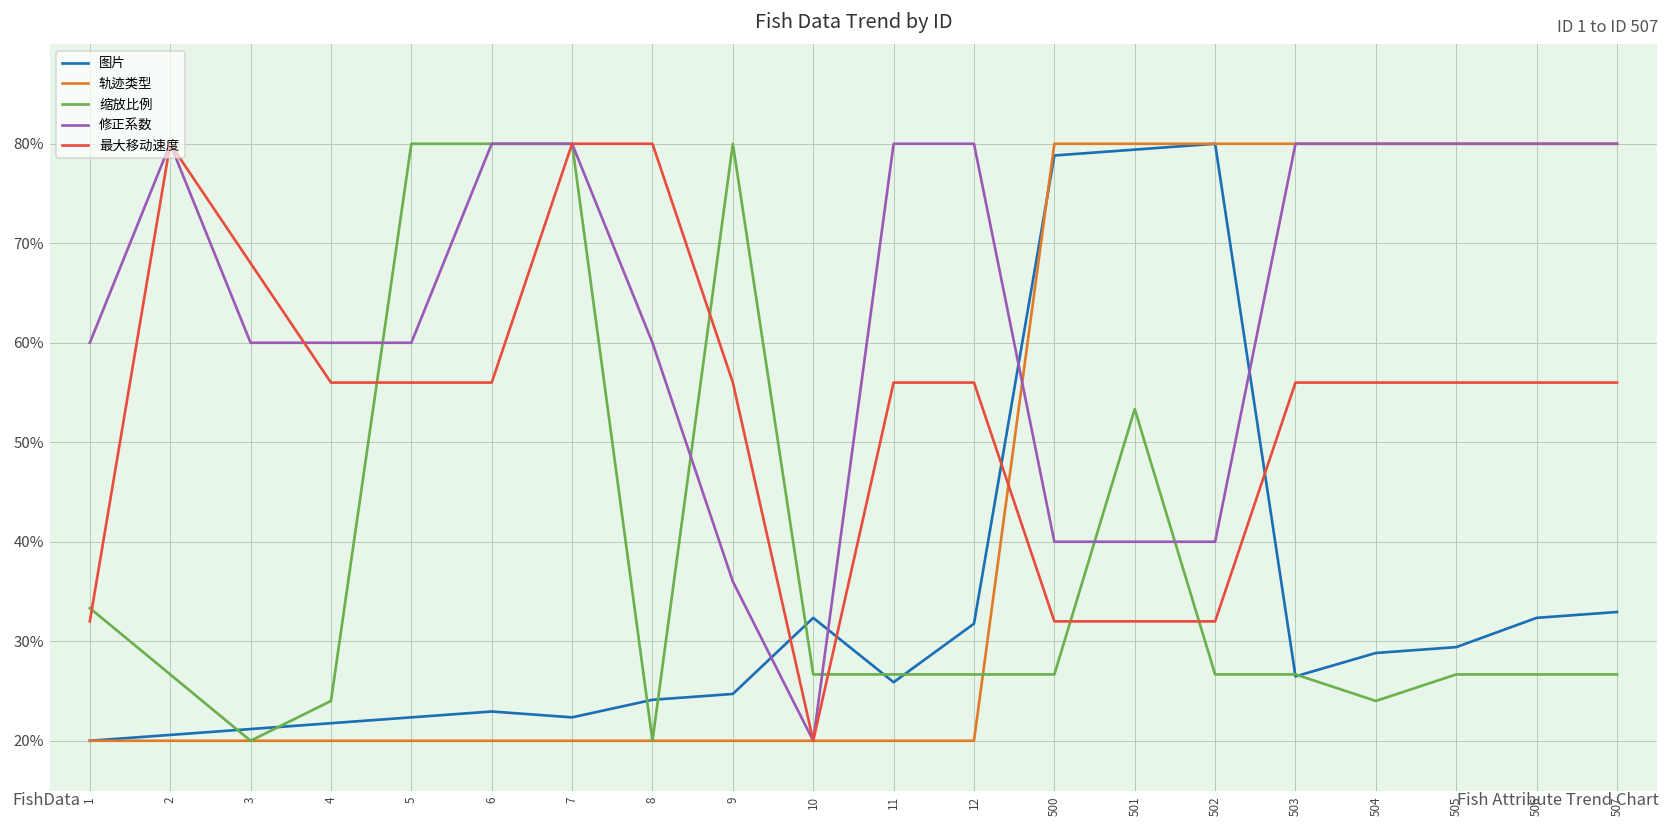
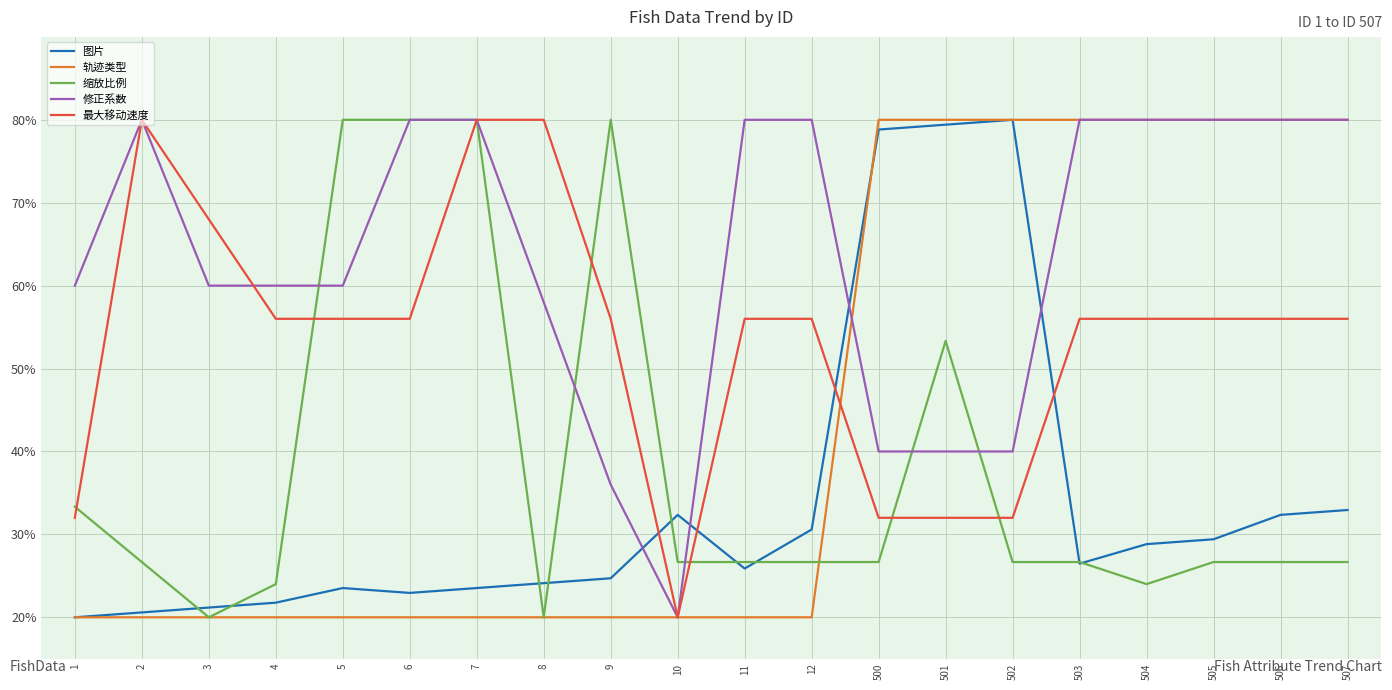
  {
    "图片": {
      "2": "21%",
      "3": "21%",
      "4": "22%",
-     "5": "22%",
+     "5": "24%",
      "6": "23%",
-     "7": "22%",
+     "7": "24%",
      "8": "24%",
      "9": "25%",
      "10": "32%",
      "11": "26%",
-     "12": "32%",
+     "12": "31%",
      "500": "79%",
      "501": "79%",
      "504": "29%",
      "505": "29%",
      "506": "32%",
      "507": "33%"
    },
    "缩放比例": {
      "1": "33%",
      "2": "27%",
      "4": "24%",
      "5": "80%",
      "9": "80%",
      "10": "27%",
      "11": "27%",
      "12": "27%",
      "500": "27%",
      "501": "53%",
      "502": "27%",
      "504": "24%",
      "505": "27%",
      "506": "27%",
      "507": "27%"
    },
    "修正系数": {
      "1": "60%",
      "3": "60%",
      "4": "60%",
      "5": "60%",
-     "8": "60%",
+     "8": "58%",
      "9": "36%",
      "11": "80%",
      "12": "80%",
      "500": "40%",
      "501": "40%",
      "502": "40%"
    }
  }
